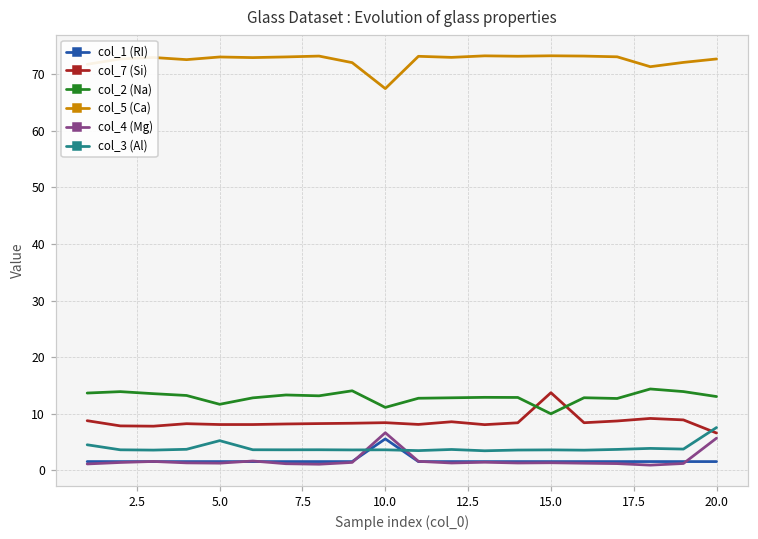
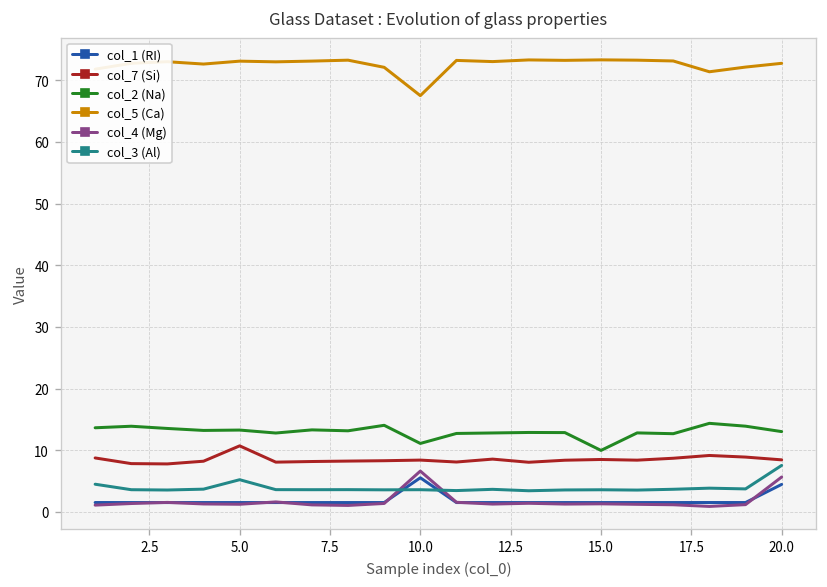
  {
    "col_1 (RI)": {
      "10.0": 6,
-     "20.0": 2
+     "20.0": 4
    },
    "col_7 (Si)": {
-     "5.0": 8,
+     "5.0": 11,
      "10.0": 8,
-     "15.0": 14,
-     "20.0": 7
+     "15.0": 9,
+     "20.0": 8
    },
    "col_2 (Na)": {
-     "5.0": 12,
+     "5.0": 13,
      "10.0": 11,
      "15.0": 10,
      "20.0": 13
    },
    "col_5 (Ca)": {
      "5.0": 73,
      "10.0": 67,
      "15.0": 73,
      "20.0": 73
    },
    "col_4 (Mg)": {
      "10.0": 7,
      "20.0": 6
    },
    "col_3 (Al)": {
      "5.0": 5,
      "10.0": 4,
      "15.0": 4,
      "20.0": 8
    }
  }
